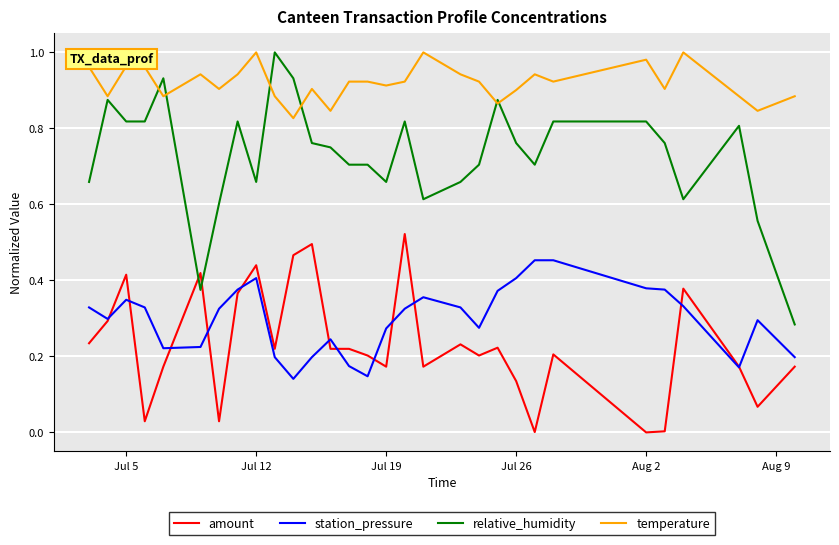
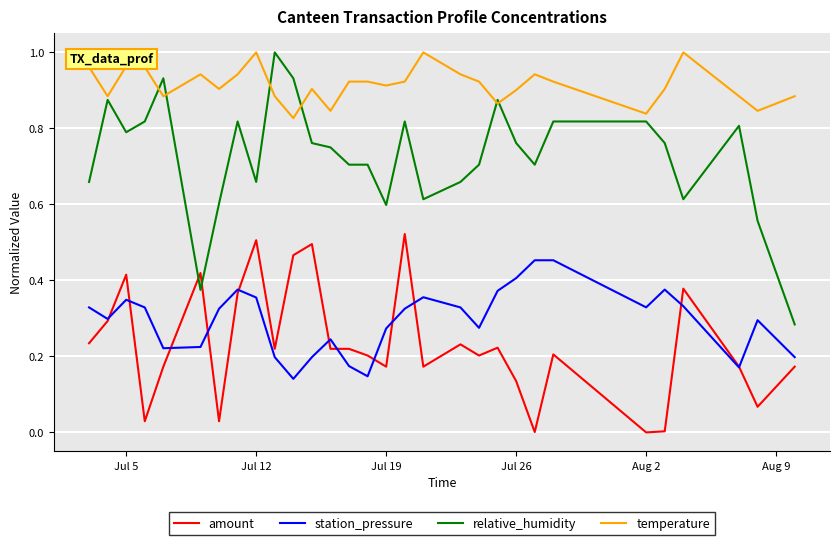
  {
    "amount": {
      "Jul 5": 0.42,
-     "Jul 12": 0.44,
+     "Jul 12": 0.51,
      "Jul 19": 0.17,
      "Jul 26": 0.14,
      "Aug 2": 0.00
    },
    "station_pressure": {
      "Jul 5": 0.35,
-     "Jul 12": 0.41,
+     "Jul 12": 0.36,
      "Jul 19": 0.27,
      "Jul 26": 0.41,
-     "Aug 2": 0.38
+     "Aug 2": 0.33
    },
    "relative_humidity": {
-     "Jul 5": 0.82,
+     "Jul 5": 0.79,
      "Jul 12": 0.66,
-     "Jul 19": 0.66,
+     "Jul 19": 0.60,
      "Jul 26": 0.76,
      "Aug 2": 0.82
    },
    "temperature": {
      "Jul 12": 1.00,
      "Jul 19": 0.91,
      "Jul 26": 0.90,
-     "Aug 2": 0.98
+     "Aug 2": 0.84
    }
  }
